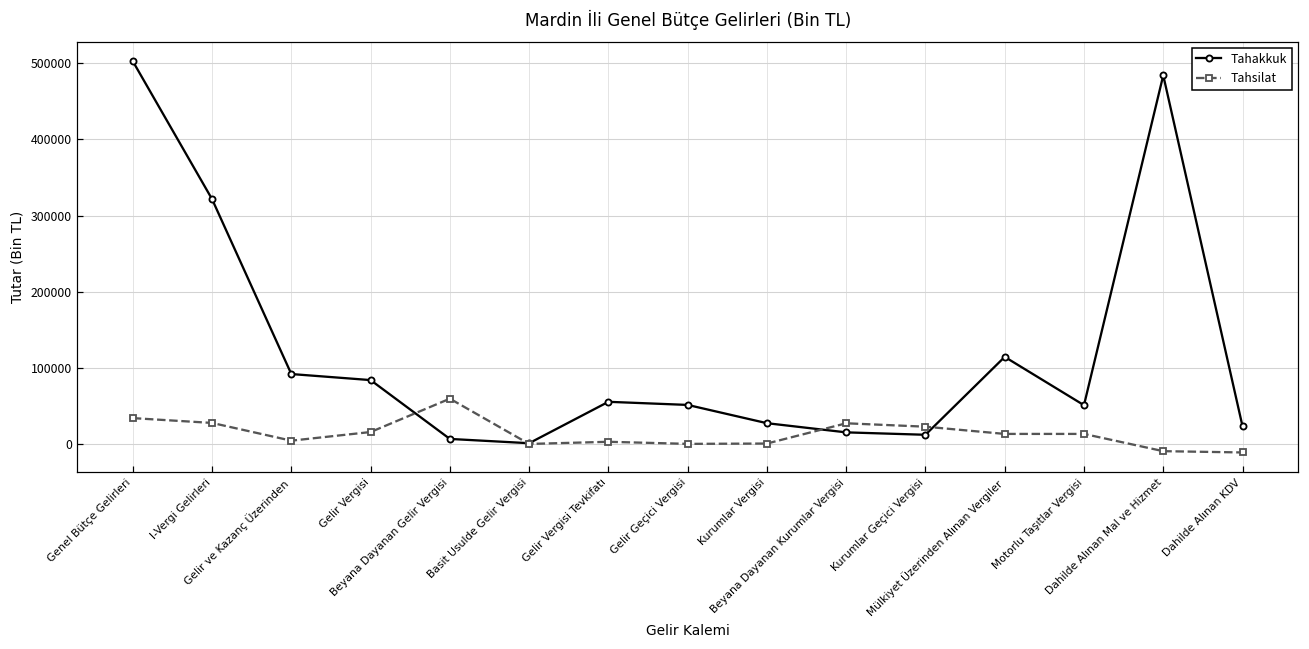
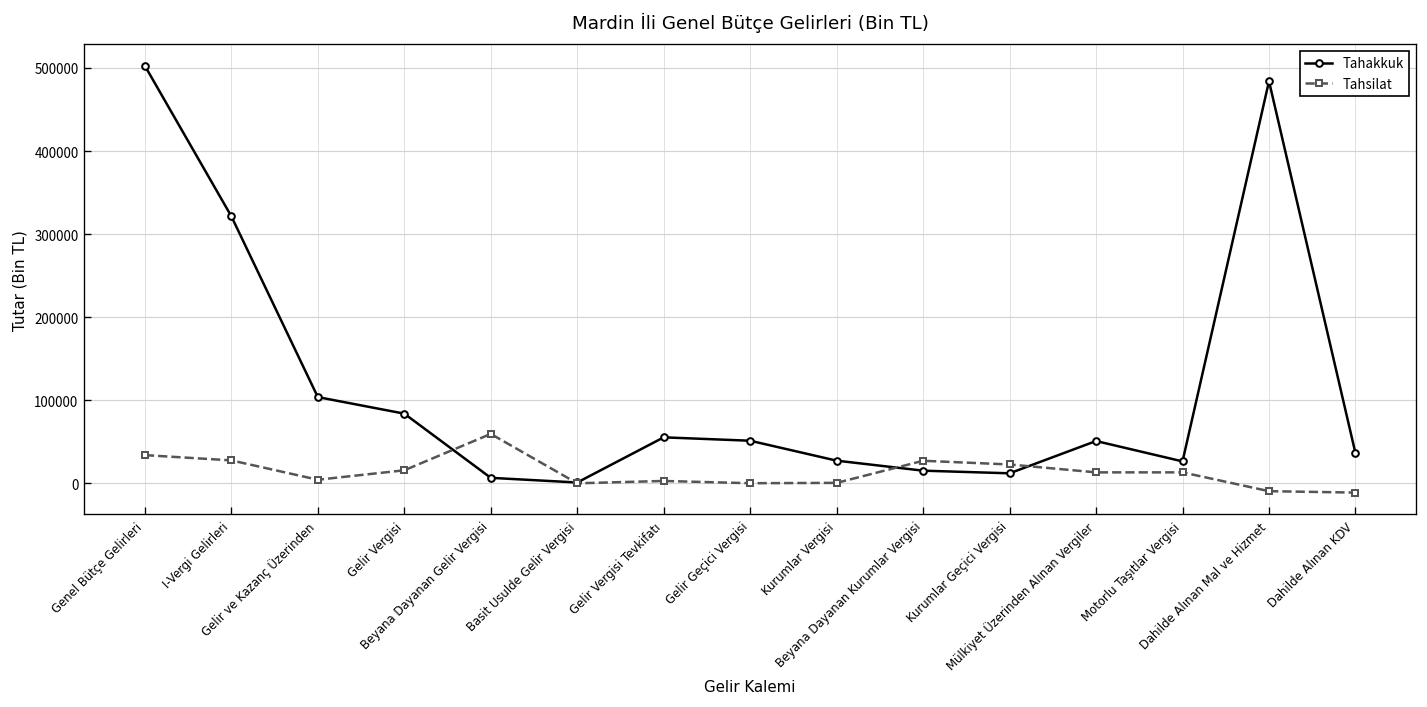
  {
    "Tahakkuk": {
      "Genel Bütçe Gelirleri": 500000,
      "I-Vergi Gelirleri": 320000,
-     "Gelir ve Kazanç Üzerinden": 90000,
+     "Gelir ve Kazanç Üzerinden": 100000,
      "Gelir Vergisi": 80000,
      "Beyana Dayanan Gelir Vergisi": 10000,
      "Gelir Vergisi Tevkifatı": 60000,
      "Gelir Geçici Vergisi": 50000,
      "Kurumlar Vergisi": 30000,
      "Beyana Dayanan Kurumlar Vergisi": 20000,
      "Kurumlar Geçici Vergisi": 10000,
-     "Mülkiyet Üzerinden Alınan Vergiler": 110000,
-     "Motorlu Taşıtlar Vergisi": 50000,
+     "Mülkiyet Üzerinden Alınan Vergiler": 50000,
+     "Motorlu Taşıtlar Vergisi": 30000,
      "Dahilde Alınan Mal ve Hizmet": 480000,
-     "Dahilde Alınan KDV": 20000
+     "Dahilde Alınan KDV": 40000
    },
    "Tahsilat": {
      "Genel Bütçe Gelirleri": 30000,
      "I-Vergi Gelirleri": 30000,
      "Gelir ve Kazanç Üzerinden": 0,
      "Gelir Vergisi": 20000,
      "Beyana Dayanan Gelir Vergisi": 60000,
      "Gelir Vergisi Tevkifatı": 0,
      "Gelir Geçici Vergisi": 0,
      "Kurumlar Vergisi": 0,
      "Beyana Dayanan Kurumlar Vergisi": 30000,
      "Kurumlar Geçici Vergisi": 20000,
      "Mülkiyet Üzerinden Alınan Vergiler": 10000,
      "Motorlu Taşıtlar Vergisi": 10000,
      "Dahilde Alınan Mal ve Hizmet": -10000,
      "Dahilde Alınan KDV": -10000
    }
  }
